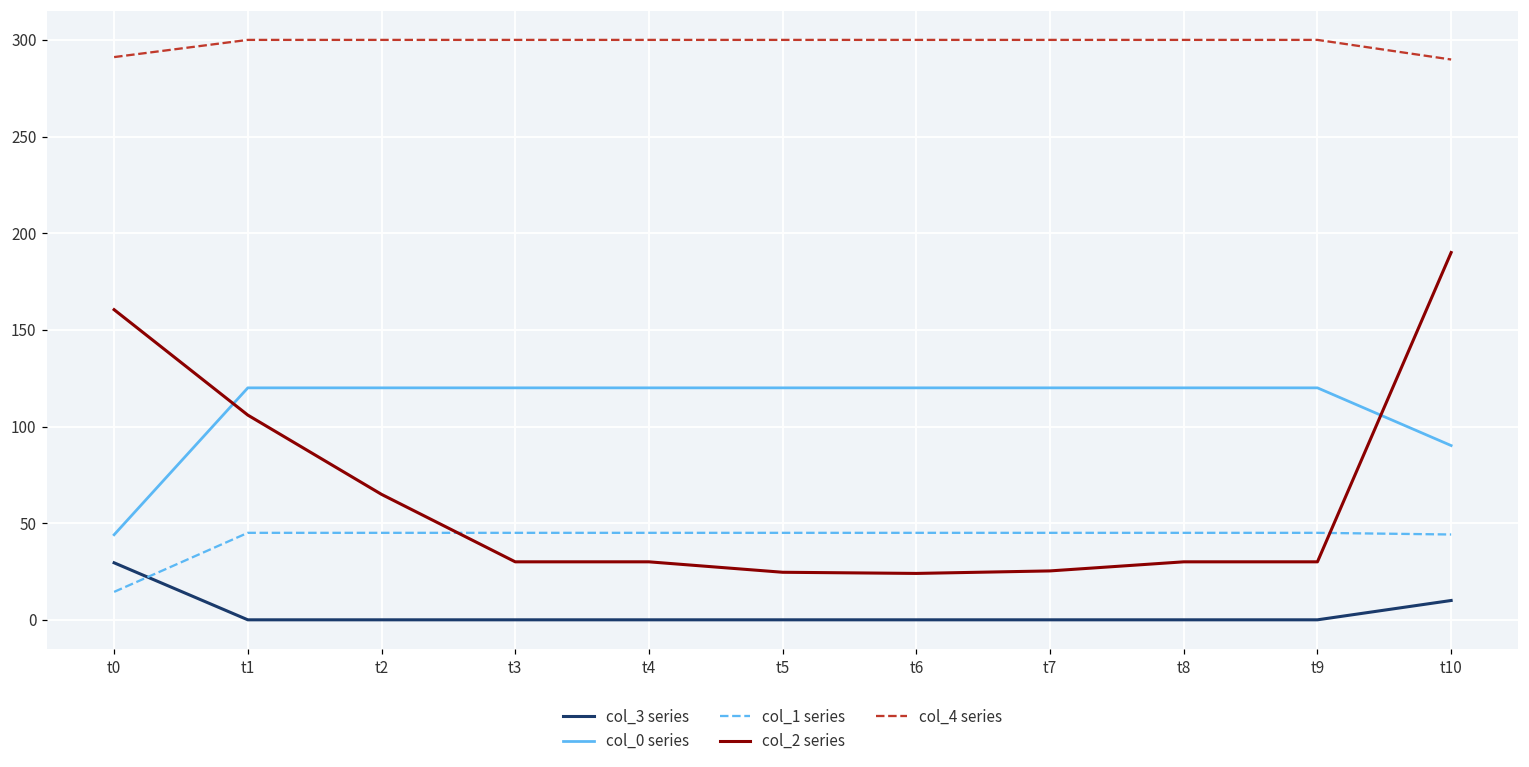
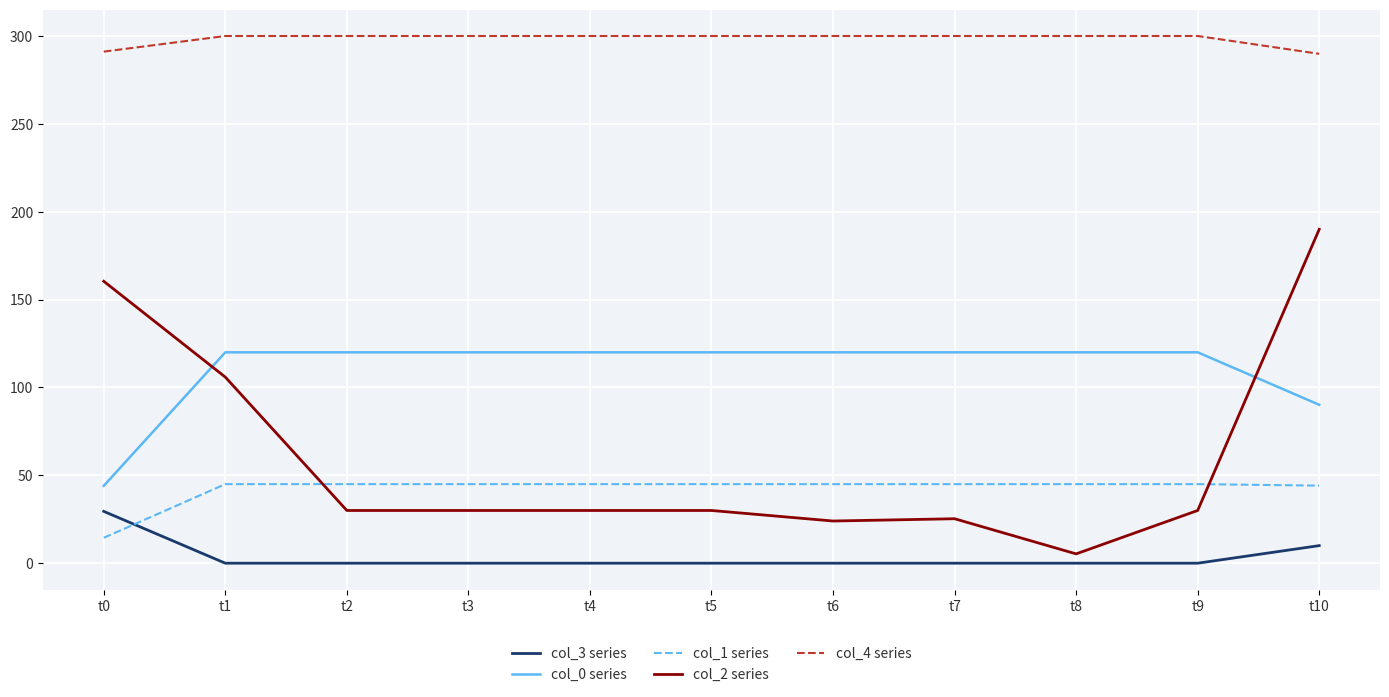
  {
    "col_3 series": {
      "t0": 29,
      "t1": 0,
      "t2": 0,
      "t3": 0,
      "t4": 0,
      "t5": 0,
      "t6": 0,
      "t7": 0,
      "t8": 0,
      "t9": 0,
      "t10": 10
    },
    "col_2 series": {
      "t0": 160,
      "t1": 106,
-     "t2": 65,
+     "t2": 30,
      "t3": 30,
      "t4": 30,
-     "t5": 25,
+     "t5": 30,
      "t6": 24,
      "t7": 25,
-     "t8": 30,
+     "t8": 5,
      "t9": 30,
      "t10": 190
    },
    "col_4 series": {
      "t0": 291,
      "t1": 300,
      "t2": 300,
      "t3": 300,
      "t4": 300,
      "t5": 300,
      "t6": 300,
      "t7": 300,
      "t8": 300,
      "t9": 300,
      "t10": 290
    }
  }
